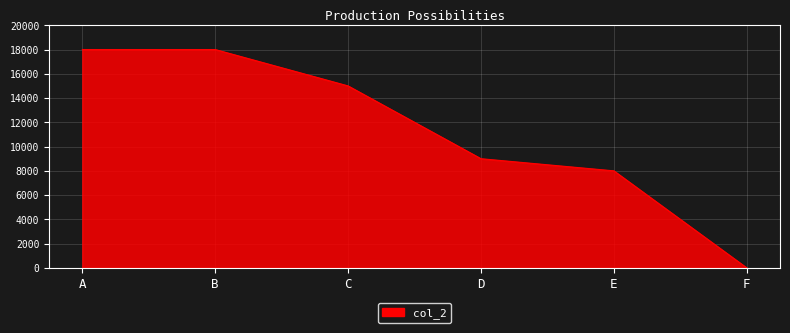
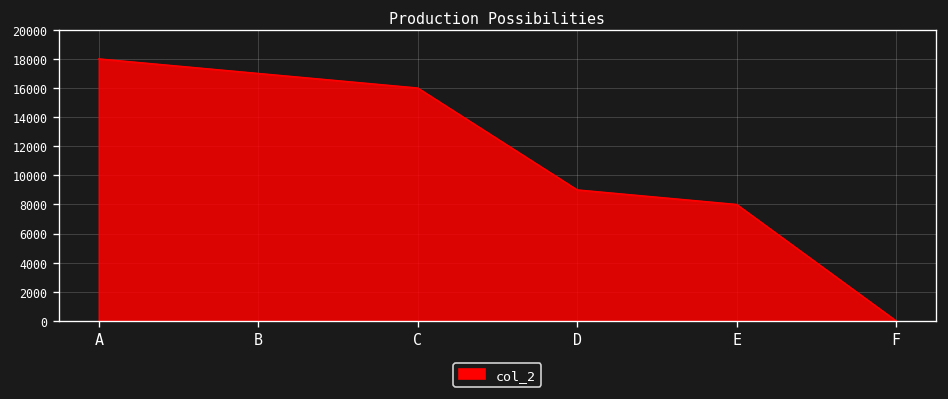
  {
    "A": 18000,
-   "B": 18000,
-   "C": 15000,
+   "B": 17000,
+   "C": 16000,
    "D": 9000,
    "E": 8000,
    "F": 0
  }
